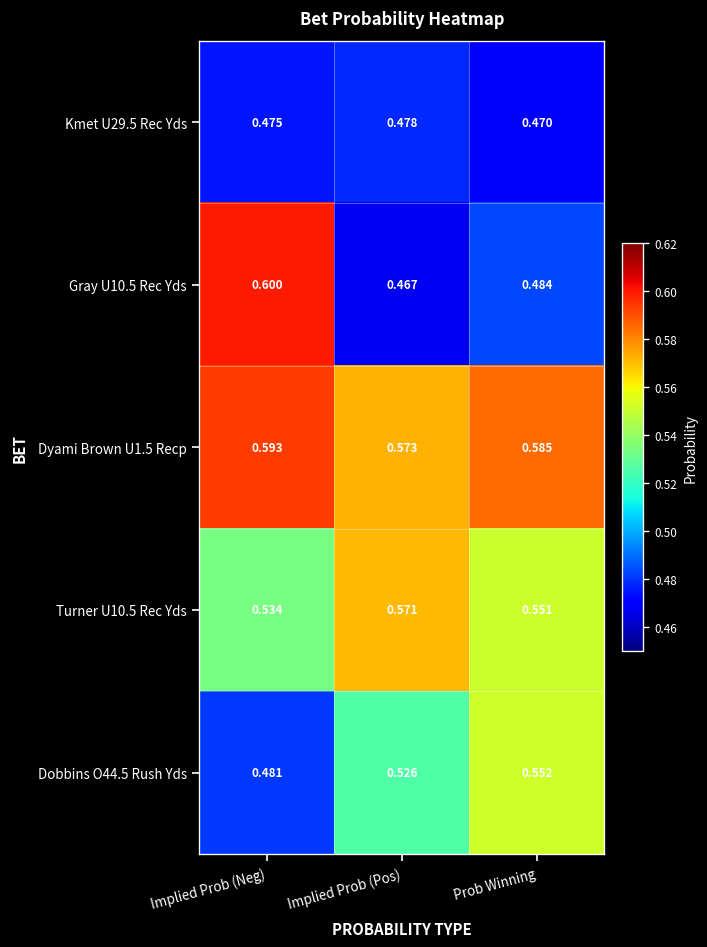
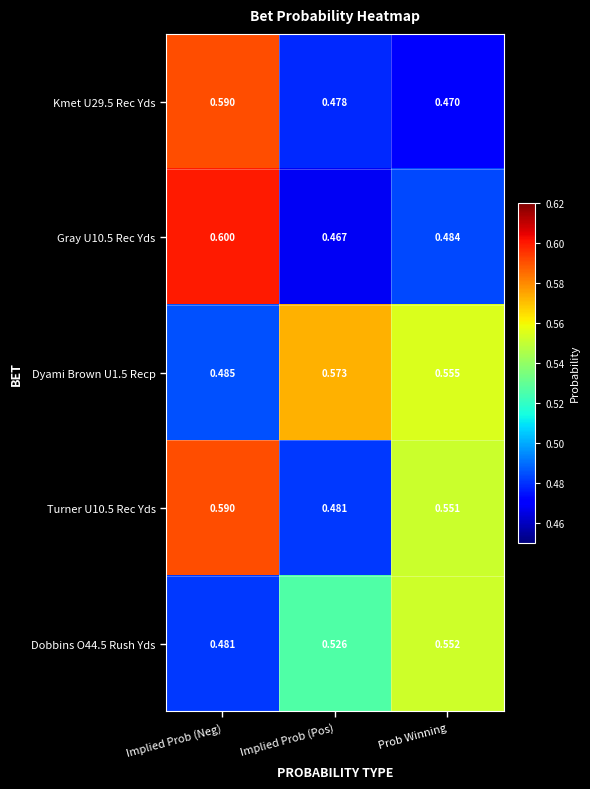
  {
    "Kmet U29.5 Rec Yds": {
-     "Implied Prob (Neg)": 0.475,
+     "Implied Prob (Neg)": 0.590,
      "Implied Prob (Pos)": 0.478,
      "Prob Winning": 0.470
    },
    "Gray U10.5 Rec Yds": {
      "Implied Prob (Neg)": 0.600,
      "Implied Prob (Pos)": 0.467,
      "Prob Winning": 0.484
    },
    "Dyami Brown U1.5 Recp": {
-     "Implied Prob (Neg)": 0.593,
+     "Implied Prob (Neg)": 0.485,
      "Implied Prob (Pos)": 0.573,
-     "Prob Winning": 0.585
+     "Prob Winning": 0.555
    },
    "Turner U10.5 Rec Yds": {
-     "Implied Prob (Neg)": 0.534,
-     "Implied Prob (Pos)": 0.571,
+     "Implied Prob (Neg)": 0.590,
+     "Implied Prob (Pos)": 0.481,
      "Prob Winning": 0.551
    },
    "Dobbins O44.5 Rush Yds": {
      "Implied Prob (Neg)": 0.481,
      "Implied Prob (Pos)": 0.526,
      "Prob Winning": 0.552
    }
  }
